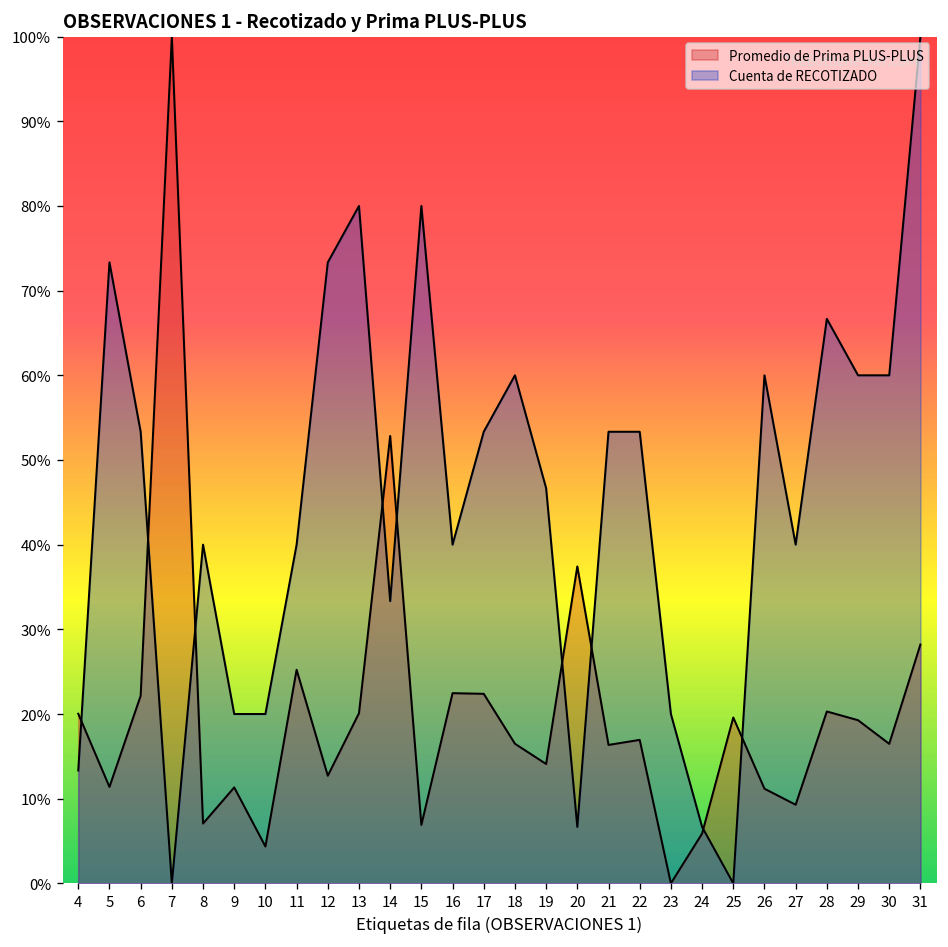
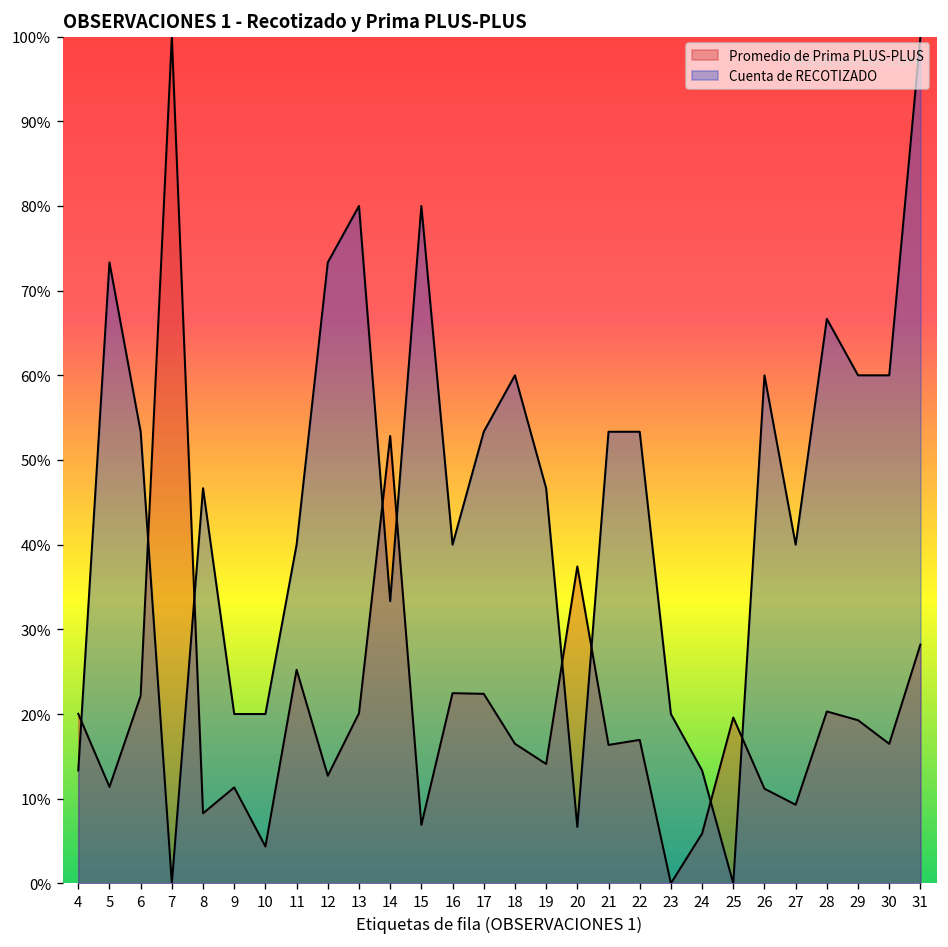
  {
    "Promedio de Prima PLUS-PLUS": {
      "4": "20%",
      "5": "11%",
      "6": "22%",
      "7": "100%",
-     "8": "7%",
+     "8": "8%",
      "9": "11%",
      "10": "4%",
      "11": "25%",
      "12": "13%",
      "13": "20%",
      "14": "53%",
      "15": "7%",
      "16": "22%",
      "17": "22%",
      "18": "16%",
      "19": "14%",
      "20": "37%",
      "21": "16%",
      "22": "17%",
      "23": "0%",
      "24": "6%",
      "25": "20%",
      "26": "11%",
      "27": "9%",
      "28": "20%",
      "29": "19%",
      "30": "16%",
      "31": "28%"
    },
    "Cuenta de RECOTIZADO": {
      "4": "13%",
      "5": "73%",
      "6": "53%",
      "7": "0%",
-     "8": "40%",
+     "8": "47%",
      "9": "20%",
      "10": "20%",
      "11": "40%",
      "12": "73%",
      "13": "80%",
      "14": "33%",
      "15": "80%",
      "16": "40%",
      "17": "53%",
      "18": "60%",
      "19": "47%",
      "20": "7%",
      "21": "53%",
      "22": "53%",
      "23": "20%",
-     "24": "7%",
+     "24": "13%",
      "25": "0%",
      "26": "60%",
      "27": "40%",
      "28": "67%",
      "29": "60%",
      "30": "60%",
      "31": "100%"
    }
  }
